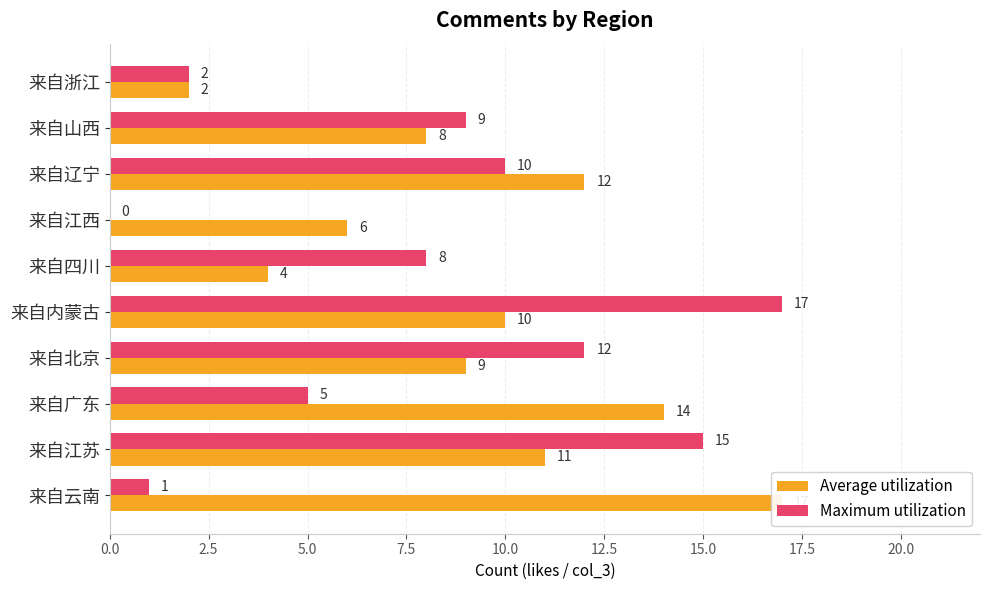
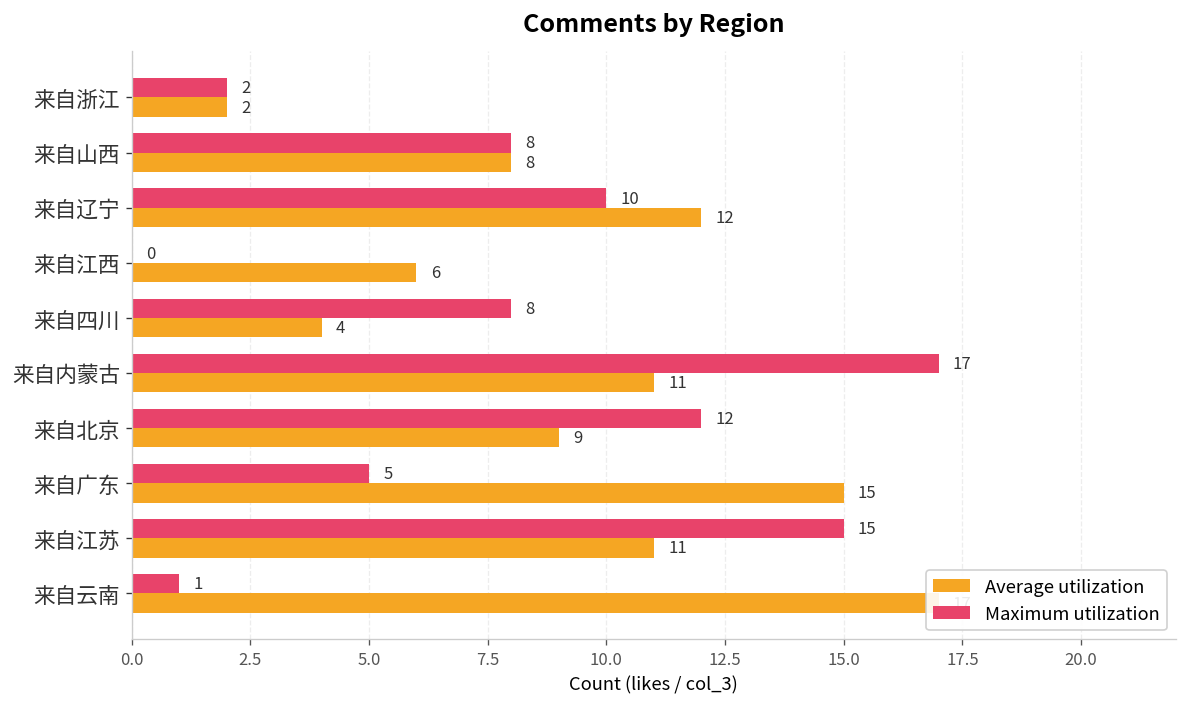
  {
    "Average utilization": {
      "来自浙江": 2,
      "来自山西": 8,
      "来自辽宁": 12,
      "来自江西": 6,
      "来自四川": 4,
-     "来自内蒙古": 10,
+     "来自内蒙古": 11,
      "来自北京": 9,
-     "来自广东": 14,
+     "来自广东": 15,
      "来自江苏": 11
    },
    "Maximum utilization": {
      "来自浙江": 2,
-     "来自山西": 9,
+     "来自山西": 8,
      "来自辽宁": 10,
      "来自江西": 0,
      "来自四川": 8,
      "来自内蒙古": 17,
      "来自北京": 12,
      "来自广东": 5,
      "来自江苏": 15,
      "来自云南": 1
    }
  }
